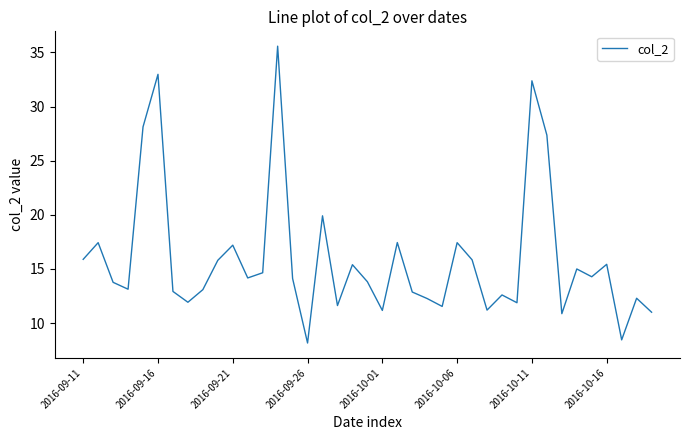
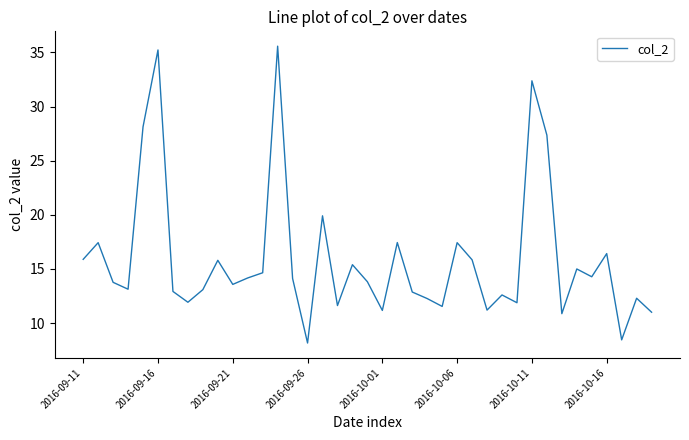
  {
    "2016-09-11": 15.9,
-   "2016-09-16": 33.0,
-   "2016-09-21": 17.2,
+   "2016-09-16": 35.2,
+   "2016-09-21": 13.6,
    "2016-09-26": 8.2,
    "2016-10-01": 11.2,
    "2016-10-06": 17.4,
    "2016-10-11": 32.4,
-   "2016-10-16": 15.4
+   "2016-10-16": 16.4
  }
